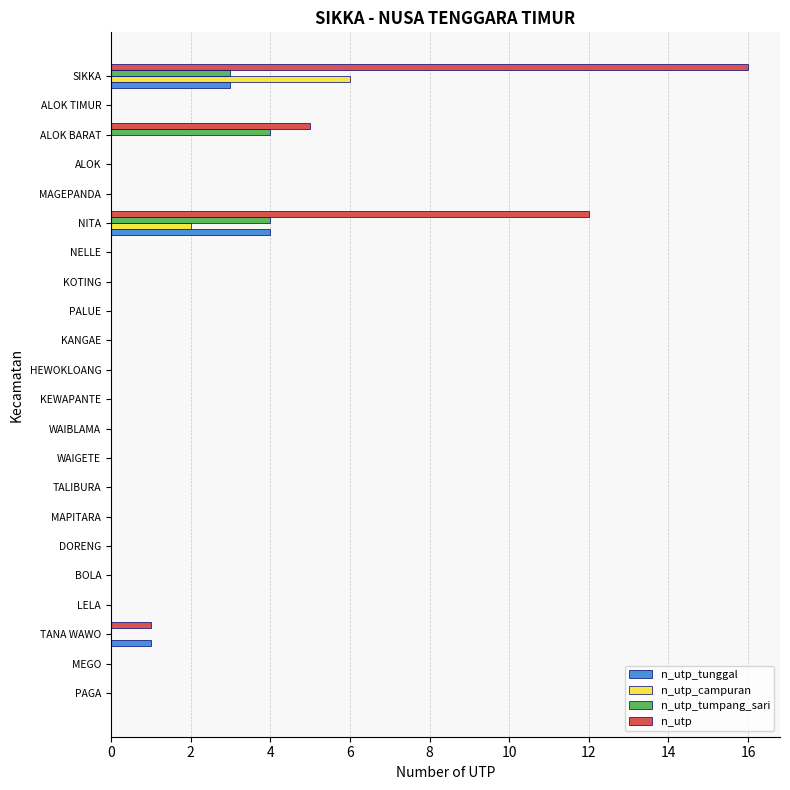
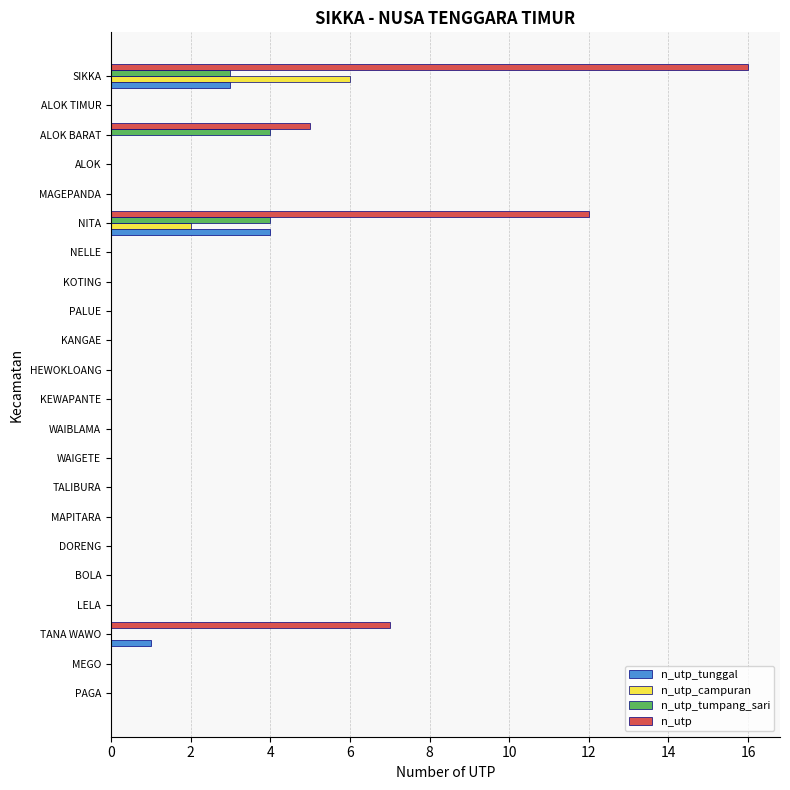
  {
    "n_utp_tunggal": {
      "SIKKA": 3,
      "ALOK TIMUR": 0,
      "ALOK BARAT": 0,
      "ALOK": 0,
      "MAGEPANDA": 0,
      "NITA": 4,
      "NELLE": 0,
      "KOTING": 0,
      "PALUE": 0,
      "KANGAE": 0,
      "HEWOKLOANG": 0,
      "KEWAPANTE": 0,
      "WAIBLAMA": 0,
      "WAIGETE": 0,
      "TALIBURA": 0,
      "MAPITARA": 0,
      "DORENG": 0,
      "BOLA": 0,
      "LELA": 0,
      "TANA WAWO": 1,
      "MEGO": 0,
      "PAGA": 0
    },
    "n_utp_campuran": {
      "SIKKA": 6,
      "ALOK TIMUR": 0,
      "ALOK BARAT": 0,
      "ALOK": 0,
      "MAGEPANDA": 0,
      "NITA": 2,
      "NELLE": 0,
      "KOTING": 0,
      "PALUE": 0,
      "KANGAE": 0,
      "HEWOKLOANG": 0,
      "KEWAPANTE": 0,
      "WAIBLAMA": 0,
      "WAIGETE": 0,
      "TALIBURA": 0,
      "MAPITARA": 0,
      "DORENG": 0,
      "BOLA": 0,
      "LELA": 0,
      "TANA WAWO": 0,
      "MEGO": 0,
      "PAGA": 0
    },
    "n_utp_tumpang_sari": {
      "SIKKA": 3,
      "ALOK TIMUR": 0,
      "ALOK BARAT": 4,
      "ALOK": 0,
      "MAGEPANDA": 0,
      "NITA": 4,
      "NELLE": 0,
      "KOTING": 0,
      "PALUE": 0,
      "KANGAE": 0,
      "HEWOKLOANG": 0,
      "KEWAPANTE": 0,
      "WAIBLAMA": 0,
      "WAIGETE": 0,
      "TALIBURA": 0,
      "MAPITARA": 0,
      "DORENG": 0,
      "BOLA": 0,
      "LELA": 0,
      "TANA WAWO": 0,
      "MEGO": 0,
      "PAGA": 0
    },
    "n_utp": {
      "SIKKA": 16,
      "ALOK TIMUR": 0,
      "ALOK BARAT": 5,
      "ALOK": 0,
      "MAGEPANDA": 0,
      "NITA": 12,
      "NELLE": 0,
      "KOTING": 0,
      "PALUE": 0,
      "KANGAE": 0,
      "HEWOKLOANG": 0,
      "KEWAPANTE": 0,
      "WAIBLAMA": 0,
      "WAIGETE": 0,
      "TALIBURA": 0,
      "MAPITARA": 0,
      "DORENG": 0,
      "BOLA": 0,
      "LELA": 0,
-     "TANA WAWO": 1,
+     "TANA WAWO": 7,
      "MEGO": 0,
      "PAGA": 0
    }
  }
